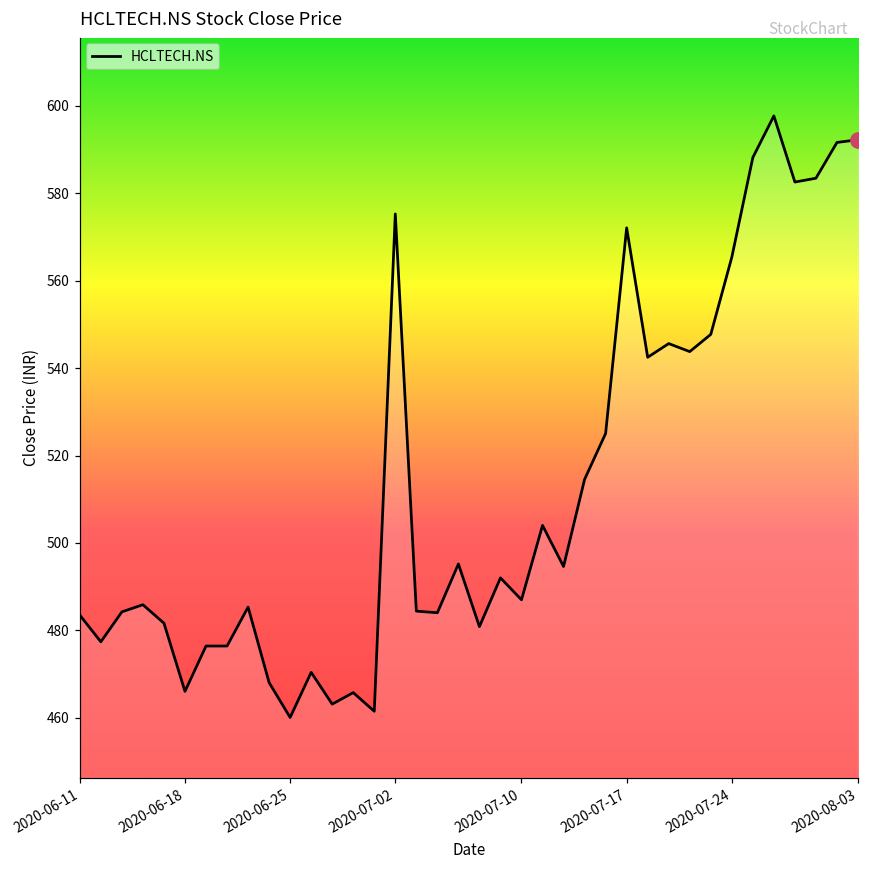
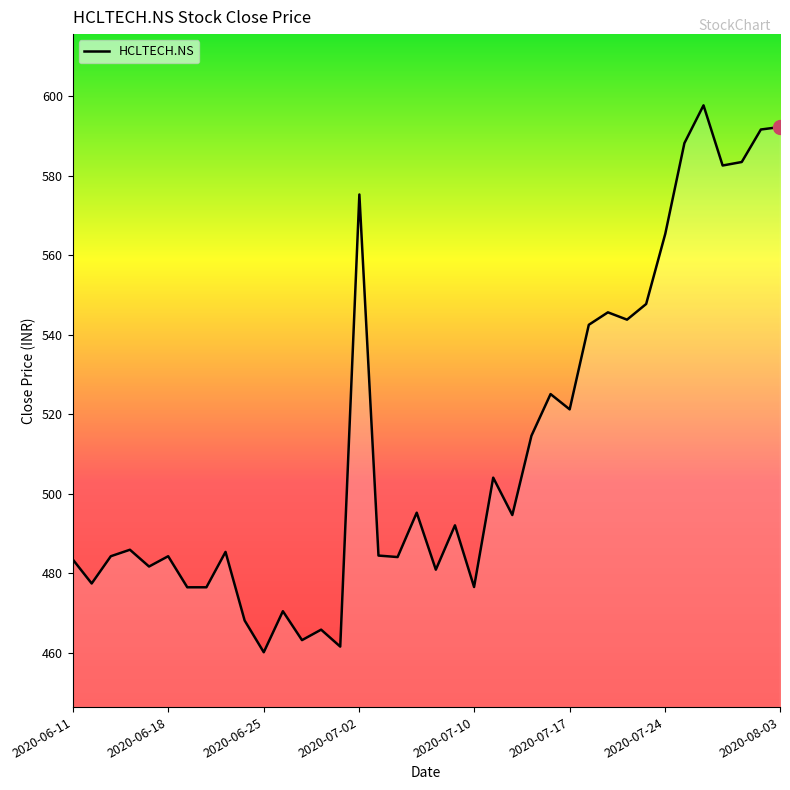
  {
    "HCLTECH.NS": {
      "2020-06-11": 483,
-     "2020-06-18": 466,
+     "2020-06-18": 484,
      "2020-06-25": 460,
      "2020-07-02": 575,
-     "2020-07-10": 487,
-     "2020-07-17": 572,
+     "2020-07-10": 476,
+     "2020-07-17": 521,
      "2020-07-24": 565
    }
  }
